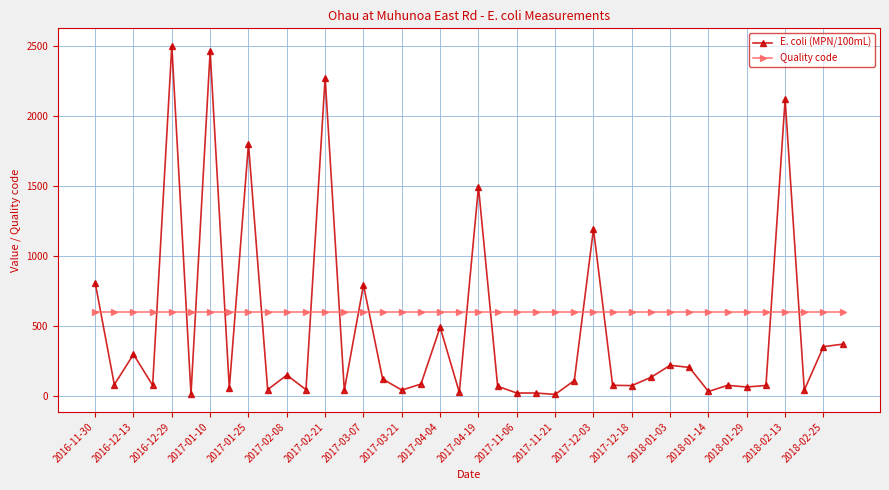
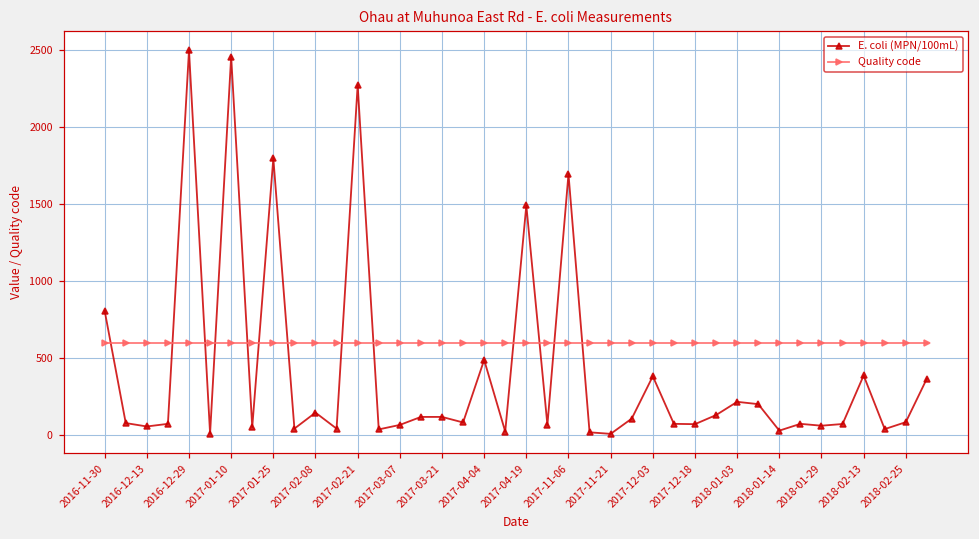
  {
    "E. coli (MPN/100mL)": {
      "2016-11-30": 810,
-     "2016-12-13": 300,
+     "2016-12-13": 60,
      "2016-12-29": 2500,
      "2017-01-10": 2460,
      "2017-01-25": 1800,
      "2017-02-08": 150,
      "2017-02-21": 2270,
-     "2017-03-07": 790,
-     "2017-03-21": 40,
+     "2017-03-07": 70,
+     "2017-03-21": 120,
      "2017-04-04": 490,
      "2017-04-19": 1490,
-     "2017-11-06": 20,
+     "2017-11-06": 1700,
      "2017-11-21": 10,
-     "2017-12-03": 1190,
+     "2017-12-03": 380,
      "2017-12-18": 70,
      "2018-01-03": 220,
      "2018-01-14": 30,
      "2018-01-29": 60,
-     "2018-02-13": 2120,
-     "2018-02-25": 350
+     "2018-02-13": 390,
+     "2018-02-25": 90
    },
    "Quality code": {
      "2016-11-30": 600,
      "2016-12-13": 600,
      "2016-12-29": 600,
      "2017-01-10": 600,
      "2017-01-25": 600,
      "2017-02-08": 600,
      "2017-02-21": 600,
      "2017-03-07": 600,
      "2017-03-21": 600,
      "2017-04-04": 600,
      "2017-04-19": 600,
      "2017-11-06": 600,
      "2017-11-21": 600,
      "2017-12-03": 600,
      "2017-12-18": 600,
      "2018-01-03": 600,
      "2018-01-14": 600,
      "2018-01-29": 600,
      "2018-02-13": 600,
      "2018-02-25": 600
    }
  }
